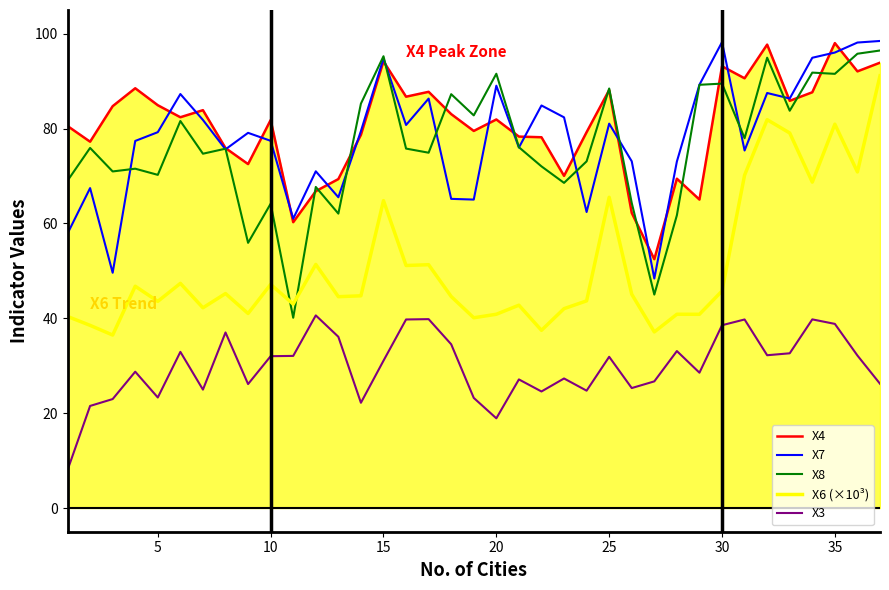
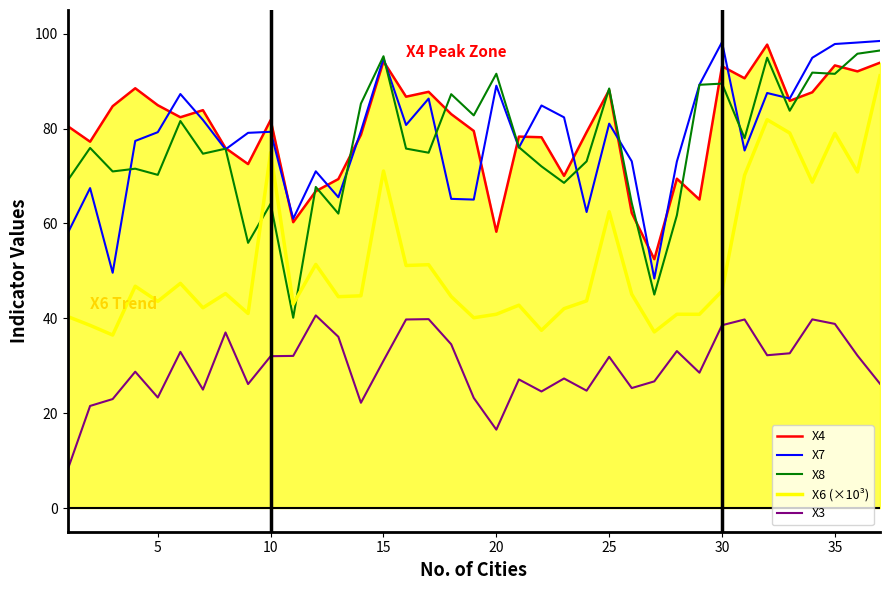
  {
    "X4": {
      "5": 85,
      "10": 82,
      "15": 94,
-     "20": 82,
+     "20": 58,
      "30": 93,
-     "35": 98
+     "35": 93
    },
    "X7": {
      "5": 79,
-     "10": 77,
+     "10": 79,
      "20": 89,
      "25": 81,
      "30": 98,
-     "35": 96
+     "35": 98
    },
    "X8": {
      "5": 70,
      "10": 64,
      "20": 92,
      "30": 89,
      "35": 92
    },
    "X6 (×10³)": {
-     "10": 47,
-     "15": 65,
+     "10": 75,
+     "15": 71,
      "20": 41,
-     "25": 66,
+     "25": 62,
      "30": 46,
-     "35": 81
+     "35": 79
    },
    "X3": {
      "5": 23,
      "10": 32,
      "15": 31,
-     "20": 19,
+     "20": 17,
      "25": 32,
      "30": 39,
      "35": 39
    }
  }
